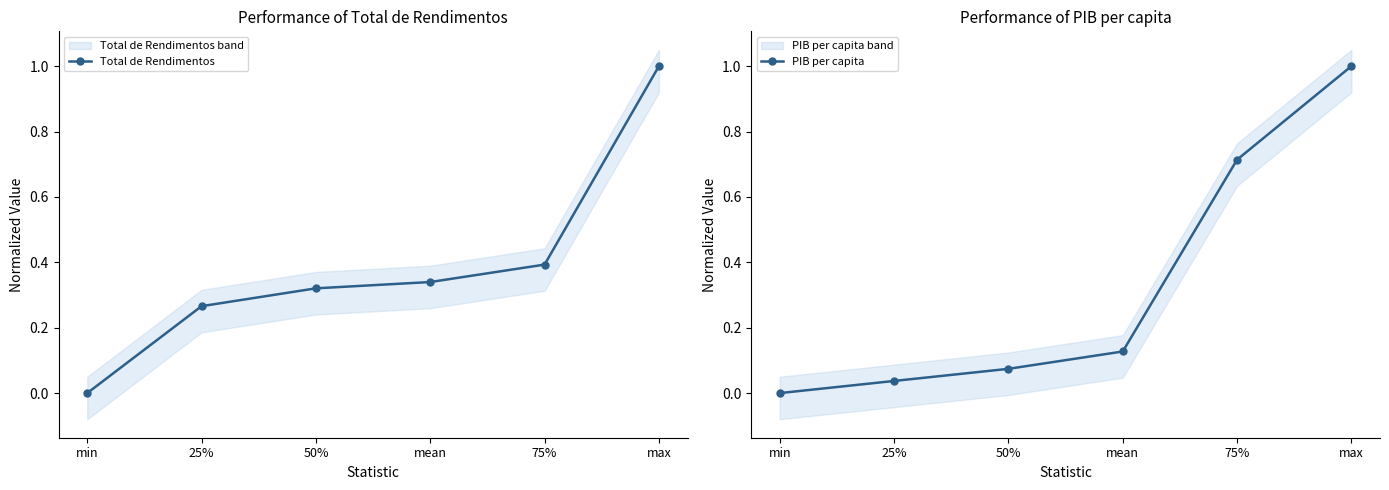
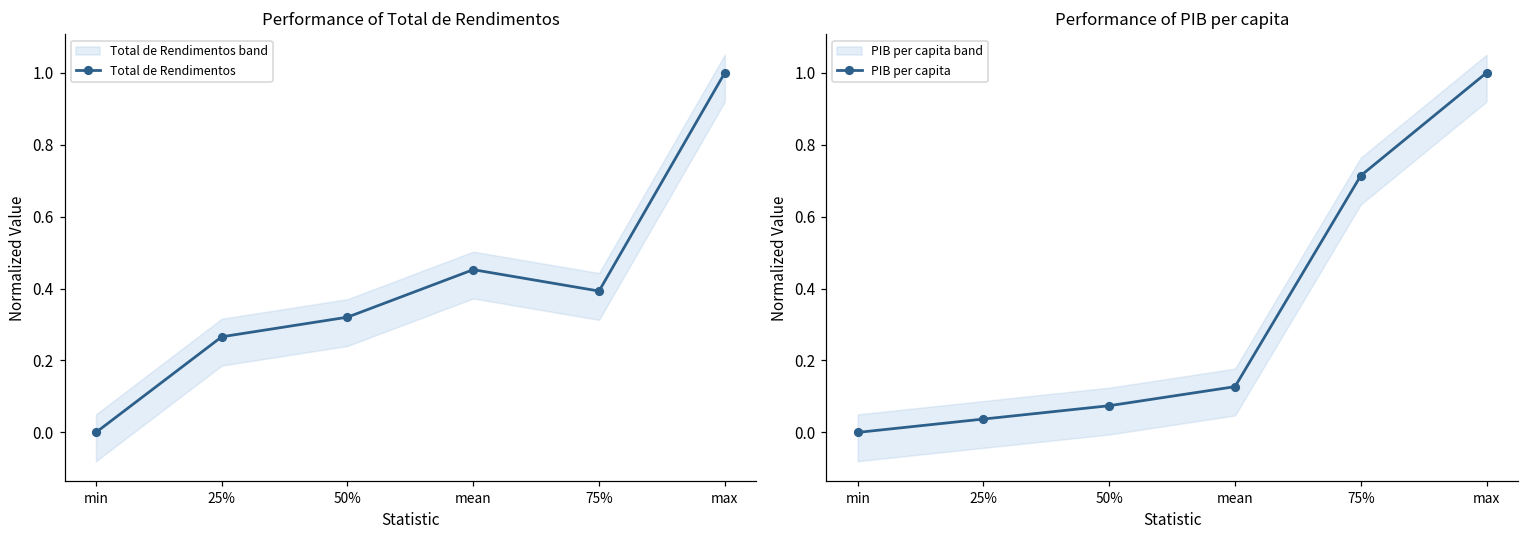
  {
    "Performance of Total de Rendimentos": {
      "Total de Rendimentos": {
        "min": 0.00,
        "25%": 0.27,
        "50%": 0.32,
-       "mean": 0.34,
+       "mean": 0.45,
        "75%": 0.39,
        "max": 1.00
      }
    },
    "Performance of PIB per capita": {
      "PIB per capita": {
        "min": 0.00,
        "25%": 0.04,
        "50%": 0.07,
        "mean": 0.13,
        "75%": 0.71,
        "max": 1.00
      }
    }
  }
